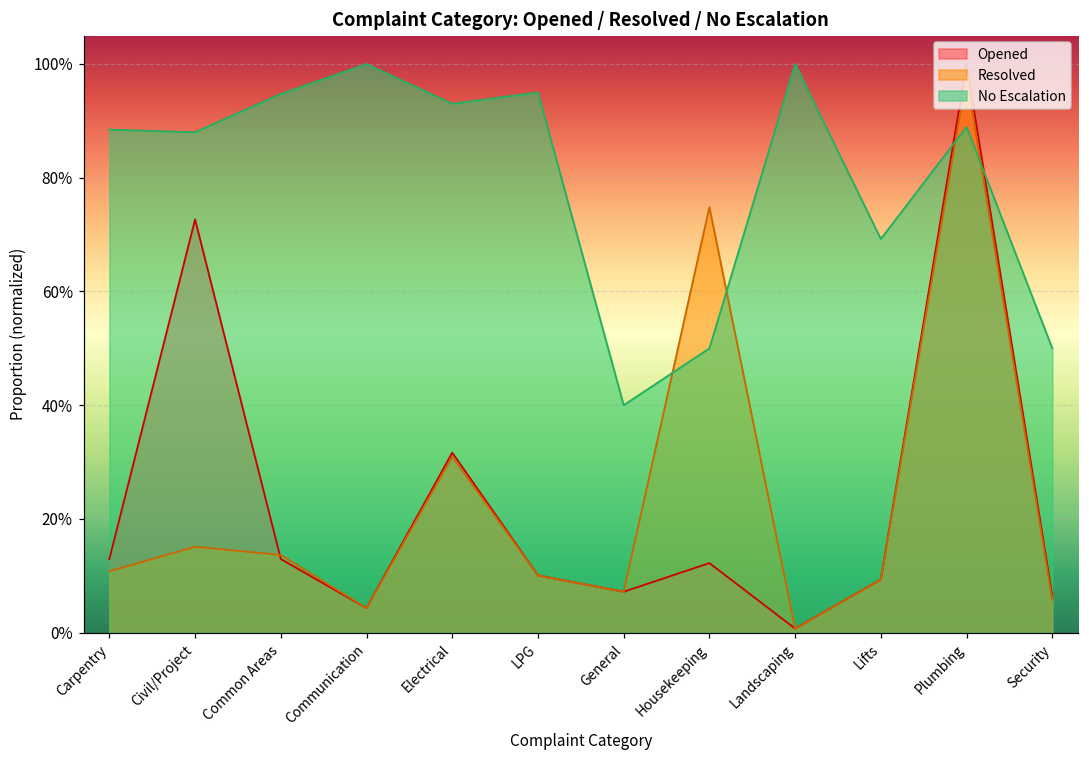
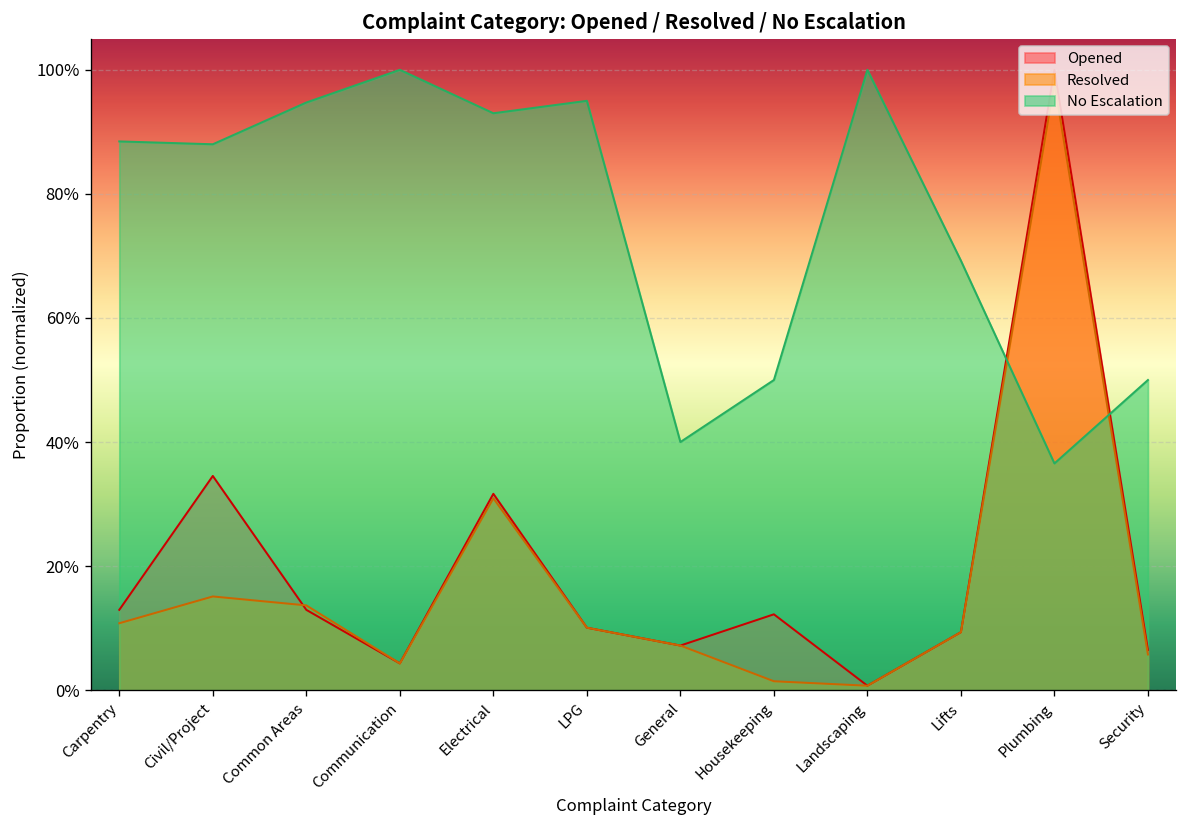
  {
    "Opened": {
      "Carpentry": "13%",
-     "Civil/Project": "73%",
+     "Civil/Project": "35%",
      "Common Areas": "13%",
      "Electrical": "32%",
      "Housekeeping": "12%",
      "Security": "6%"
    },
    "Resolved": {
      "Carpentry": "11%",
      "Civil/Project": "15%",
      "Common Areas": "14%",
      "Electrical": "31%",
-     "Housekeeping": "75%",
+     "Housekeeping": "1%",
      "Security": "6%"
    },
    "No Escalation": {
      "Carpentry": "88%",
      "Civil/Project": "88%",
      "Common Areas": "95%",
      "Communication": "100%",
      "Electrical": "93%",
      "LPG": "95%",
      "General": "40%",
      "Housekeeping": "50%",
      "Landscaping": "100%",
      "Lifts": "69%",
-     "Plumbing": "89%",
+     "Plumbing": "37%",
      "Security": "50%"
    }
  }
